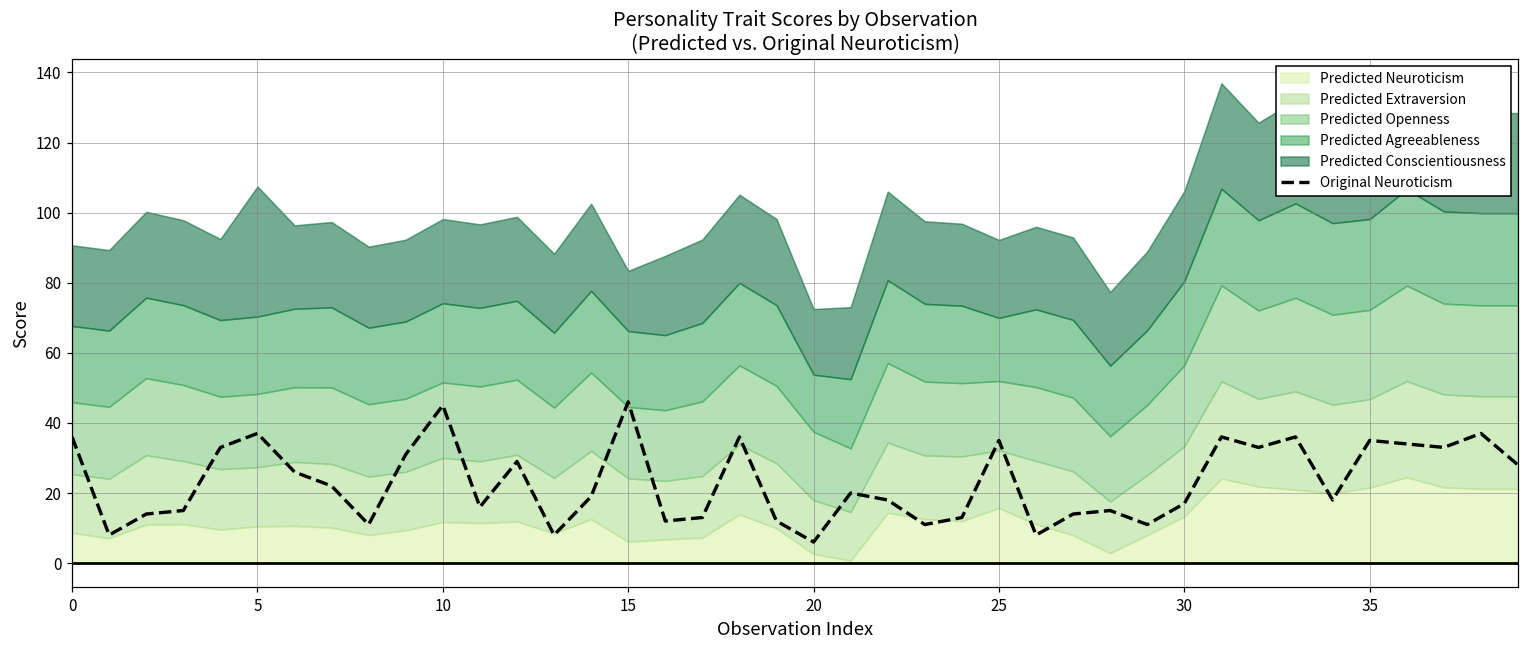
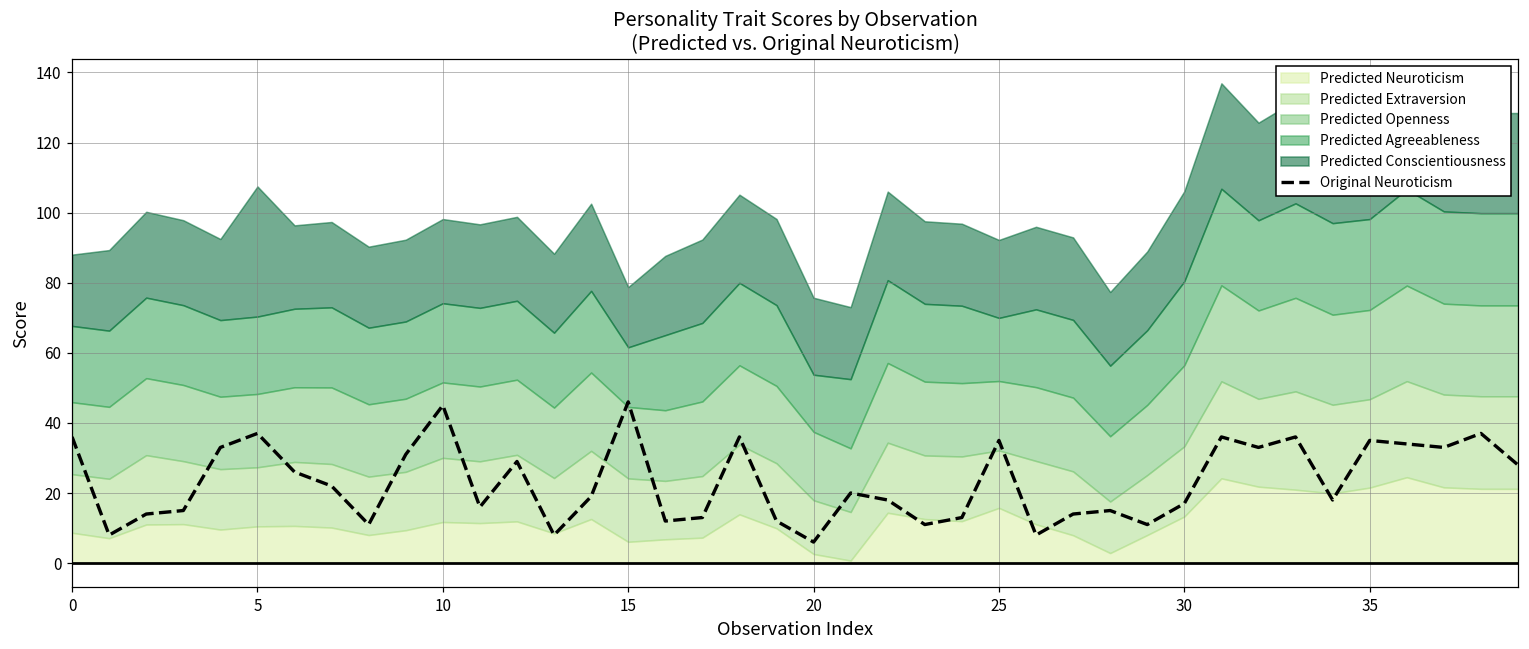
  {
    "Original Neuroticism": {
      "0": 36,
      "5": 37,
      "10": 45,
      "15": 46,
      "20": 6,
      "25": 35,
      "30": 17,
      "35": 35
    },
    "Predicted Agreeableness": {
      "0": 22,
      "5": 22,
      "10": 23,
-     "15": 22,
+     "15": 17,
      "20": 16,
      "25": 18,
      "30": 24,
      "35": 26
    },
    "Predicted Conscientiousness": {
-     "0": 23,
+     "0": 20,
      "5": 37,
      "10": 24,
      "15": 17,
-     "20": 19,
+     "20": 22,
      "25": 22,
      "30": 26
    }
  }
